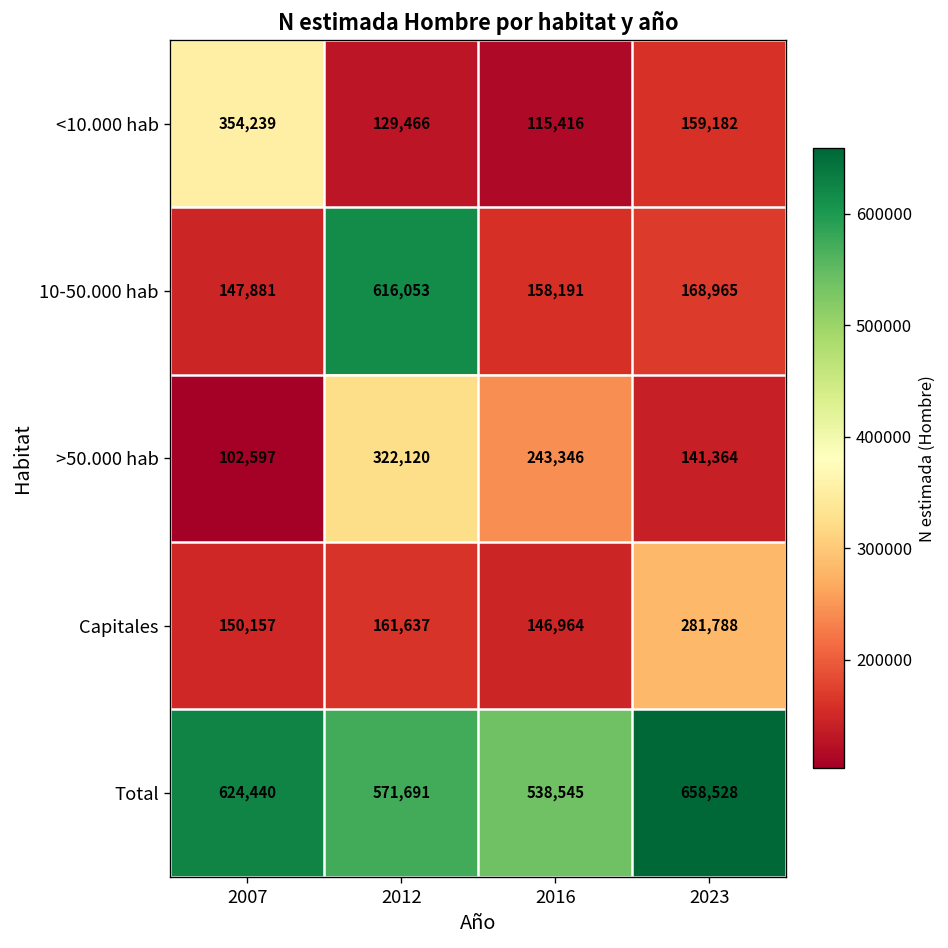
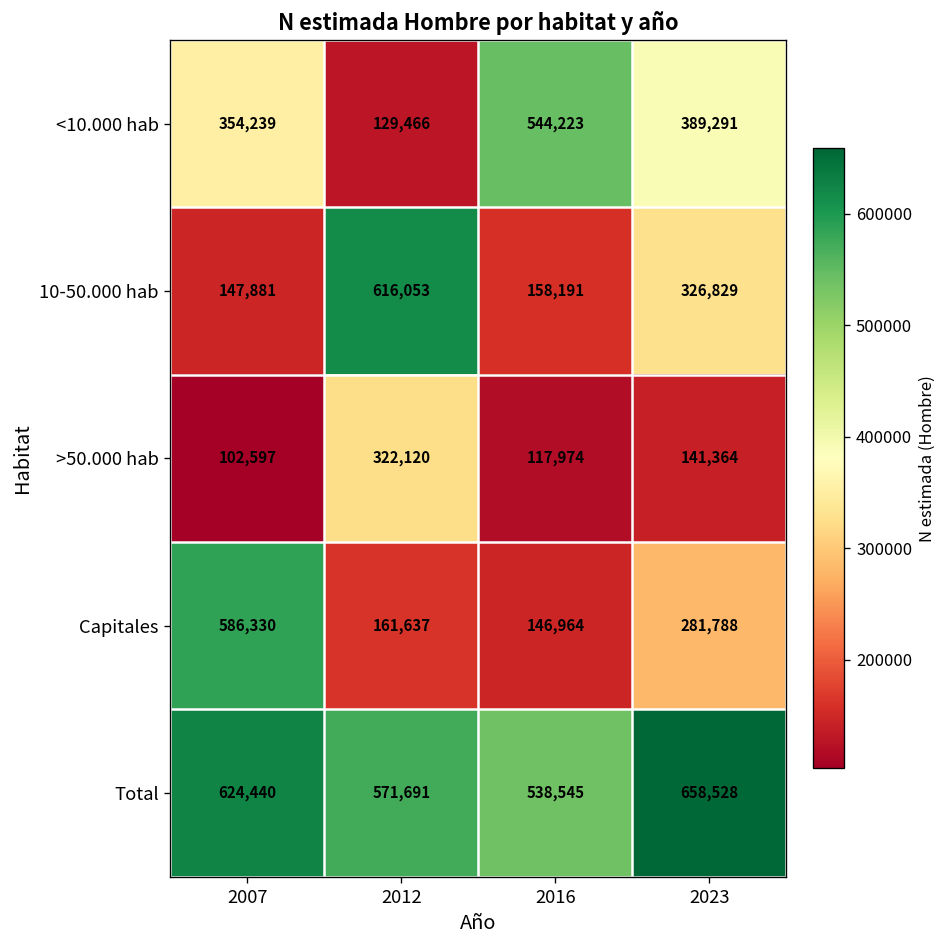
  {
    "<10.000 hab": {
      "2007": "354,239",
      "2012": "129,466",
-     "2016": "115,416",
-     "2023": "159,182"
+     "2016": "544,223",
+     "2023": "389,291"
    },
    "10-50.000 hab": {
      "2007": "147,881",
      "2012": "616,053",
      "2016": "158,191",
-     "2023": "168,965"
+     "2023": "326,829"
    },
    ">50.000 hab": {
      "2007": "102,597",
      "2012": "322,120",
-     "2016": "243,346",
+     "2016": "117,974",
      "2023": "141,364"
    },
    "Capitales": {
-     "2007": "150,157",
+     "2007": "586,330",
      "2012": "161,637",
      "2016": "146,964",
      "2023": "281,788"
    },
    "Total": {
      "2007": "624,440",
      "2012": "571,691",
      "2016": "538,545",
      "2023": "658,528"
    }
  }
